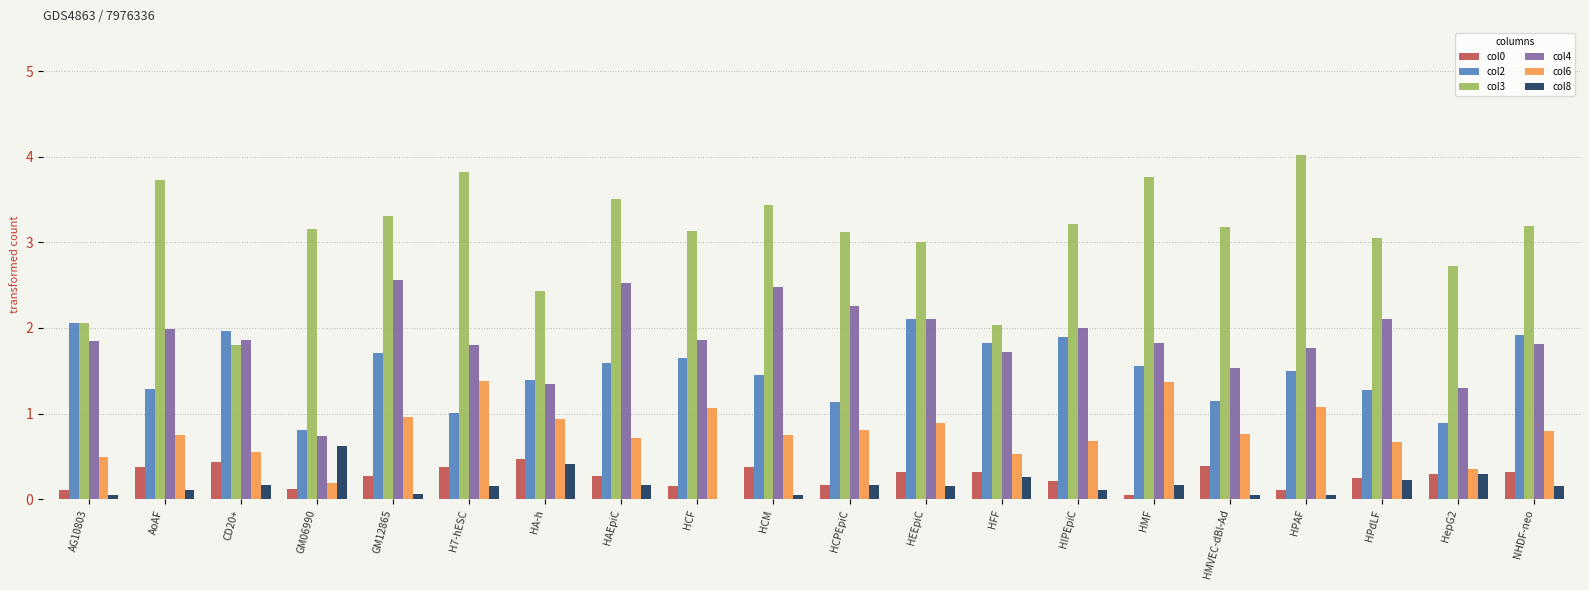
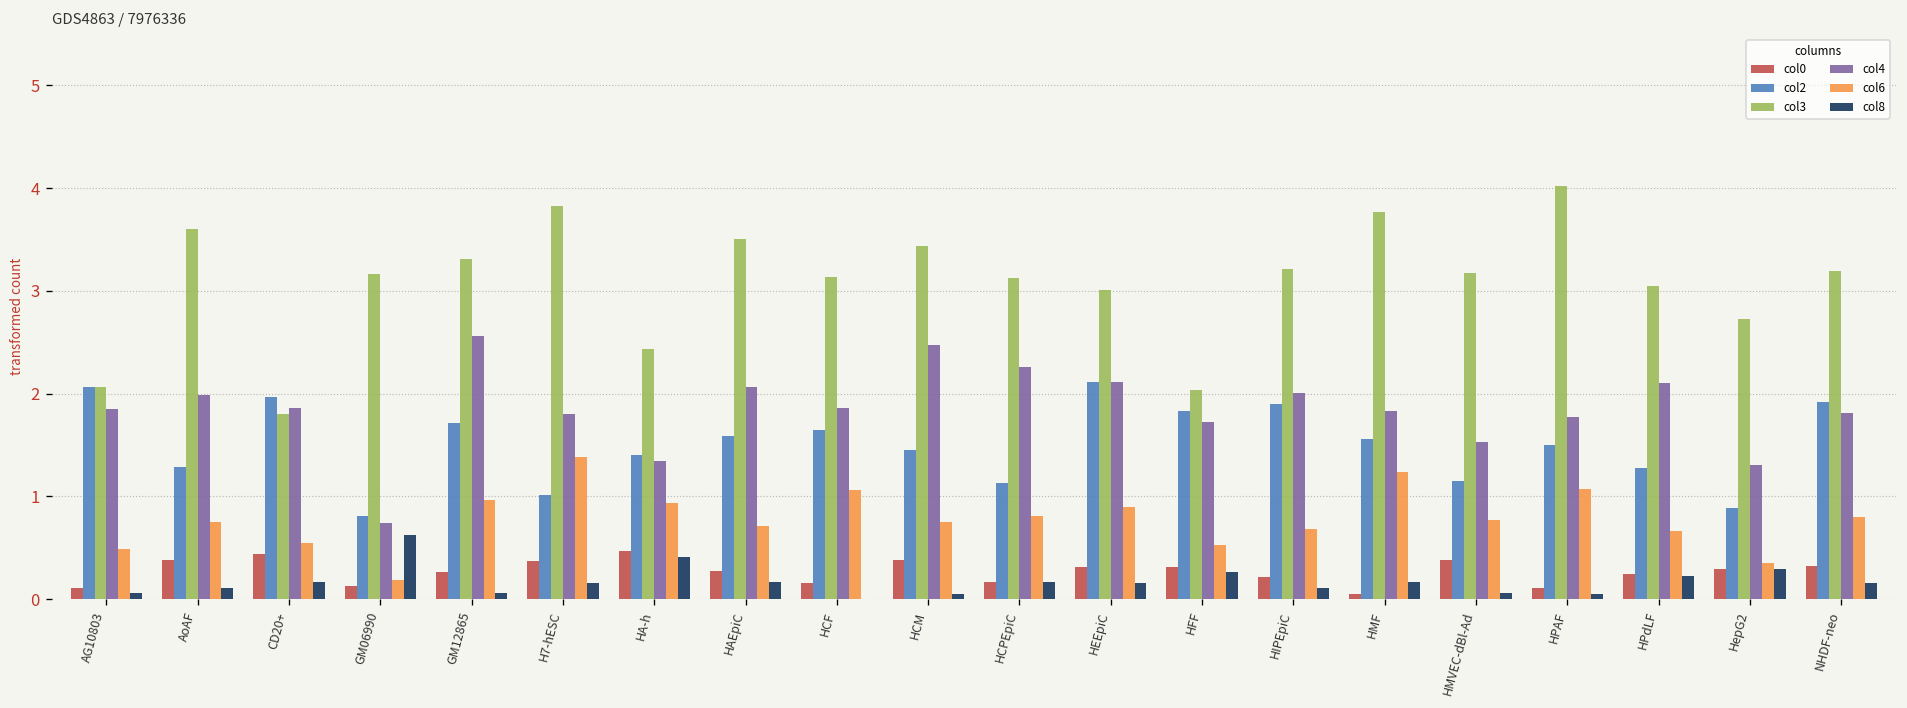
  {
    "col0": {
      "AG10803": 0.1,
      "AoAF": 0.4,
      "CD20+": 0.4,
      "GM06990": 0.1,
      "GM12865": 0.3,
      "H7-hESC": 0.4,
      "HA-h": 0.5,
      "HAEpiC": 0.3,
      "HCF": 0.2,
      "HCM": 0.4,
      "HCPEpiC": 0.2,
      "HEEpiC": 0.3,
      "HFF": 0.3,
      "HIPEpiC": 0.2,
      "HMF": 0.1,
      "HMVEC-dBl-Ad": 0.4,
      "HPAF": 0.1,
      "HPdLF": 0.2,
      "HepG2": 0.3,
      "NHDF-neo": 0.3
    },
    "col2": {
      "AG10803": 2.1,
      "AoAF": 1.3,
      "CD20+": 2.0,
      "GM06990": 0.8,
      "GM12865": 1.7,
      "H7-hESC": 1.0,
      "HA-h": 1.4,
      "HAEpiC": 1.6,
      "HCF": 1.6,
      "HCM": 1.5,
      "HCPEpiC": 1.1,
      "HEEpiC": 2.1,
      "HFF": 1.8,
      "HIPEpiC": 1.9,
      "HMF": 1.6,
      "HMVEC-dBl-Ad": 1.2,
      "HPAF": 1.5,
      "HPdLF": 1.3,
      "HepG2": 0.9,
      "NHDF-neo": 1.9
    },
    "col3": {
      "AG10803": 2.1,
-     "AoAF": 3.7,
+     "AoAF": 3.6,
      "CD20+": 1.8,
      "GM06990": 3.2,
      "GM12865": 3.3,
      "H7-hESC": 3.8,
      "HA-h": 2.4,
      "HAEpiC": 3.5,
      "HCF": 3.1,
      "HCM": 3.4,
      "HCPEpiC": 3.1,
      "HEEpiC": 3.0,
      "HFF": 2.0,
      "HIPEpiC": 3.2,
      "HMF": 3.8,
      "HMVEC-dBl-Ad": 3.2,
      "HPAF": 4.0,
      "HPdLF": 3.0,
      "HepG2": 2.7,
      "NHDF-neo": 3.2
    },
    "col4": {
      "AG10803": 1.8,
      "AoAF": 2.0,
      "CD20+": 1.9,
      "GM06990": 0.7,
      "GM12865": 2.6,
      "H7-hESC": 1.8,
      "HA-h": 1.3,
-     "HAEpiC": 2.5,
+     "HAEpiC": 2.1,
      "HCF": 1.9,
      "HCM": 2.5,
      "HCPEpiC": 2.3,
      "HEEpiC": 2.1,
      "HFF": 1.7,
      "HIPEpiC": 2.0,
      "HMF": 1.8,
      "HMVEC-dBl-Ad": 1.5,
      "HPAF": 1.8,
      "HPdLF": 2.1,
      "HepG2": 1.3,
      "NHDF-neo": 1.8
    },
    "col6": {
      "AG10803": 0.5,
      "AoAF": 0.8,
      "CD20+": 0.5,
      "GM06990": 0.2,
      "GM12865": 1.0,
      "H7-hESC": 1.4,
      "HA-h": 0.9,
      "HAEpiC": 0.7,
      "HCF": 1.1,
      "HCM": 0.8,
      "HCPEpiC": 0.8,
      "HEEpiC": 0.9,
      "HFF": 0.5,
      "HIPEpiC": 0.7,
-     "HMF": 1.4,
+     "HMF": 1.2,
      "HMVEC-dBl-Ad": 0.8,
      "HPAF": 1.1,
      "HPdLF": 0.7,
      "HepG2": 0.4,
      "NHDF-neo": 0.8
    },
    "col8": {
      "AG10803": 0.1,
      "AoAF": 0.1,
      "CD20+": 0.2,
      "GM06990": 0.6,
      "GM12865": 0.1,
      "H7-hESC": 0.2,
      "HA-h": 0.4,
      "HAEpiC": 0.2,
      "HCF": 0.0,
      "HCM": 0.1,
      "HCPEpiC": 0.2,
      "HEEpiC": 0.2,
      "HFF": 0.3,
      "HIPEpiC": 0.1,
      "HMF": 0.2,
      "HMVEC-dBl-Ad": 0.1,
      "HPAF": 0.1,
      "HPdLF": 0.2,
      "HepG2": 0.3,
      "NHDF-neo": 0.2
    }
  }
